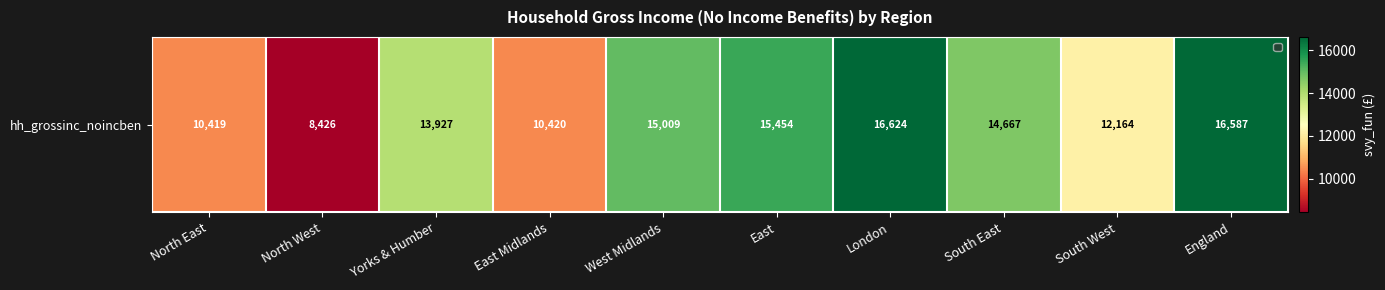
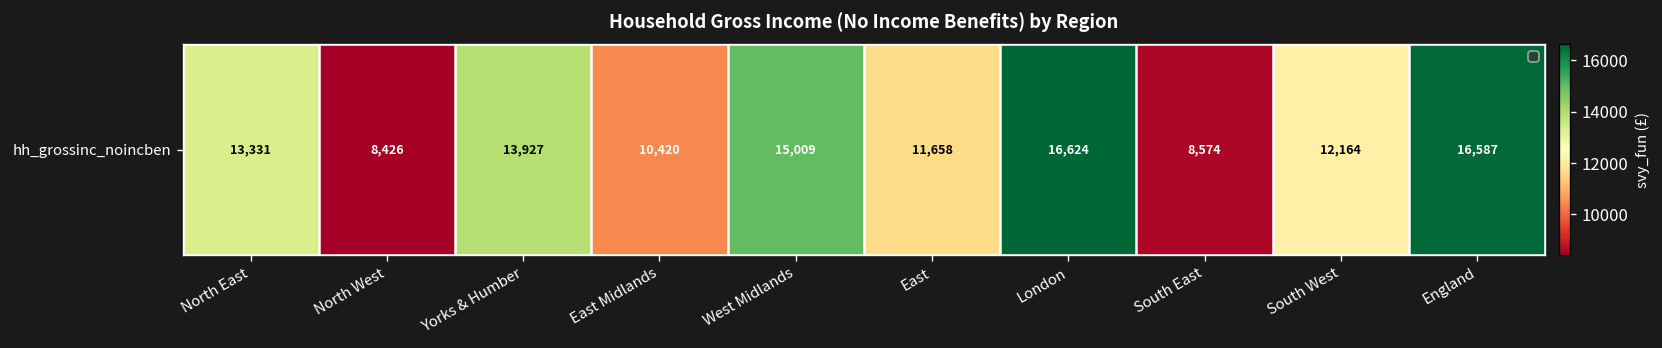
  {
    "hh_grossinc_noincben": {
-     "North East": "10,419",
+     "North East": "13,331",
      "North West": "8,426",
      "Yorks & Humber": "13,927",
      "East Midlands": "10,420",
      "West Midlands": "15,009",
-     "East": "15,454",
+     "East": "11,658",
      "London": "16,624",
-     "South East": "14,667",
+     "South East": "8,574",
      "South West": "12,164",
      "England": "16,587"
    }
  }
